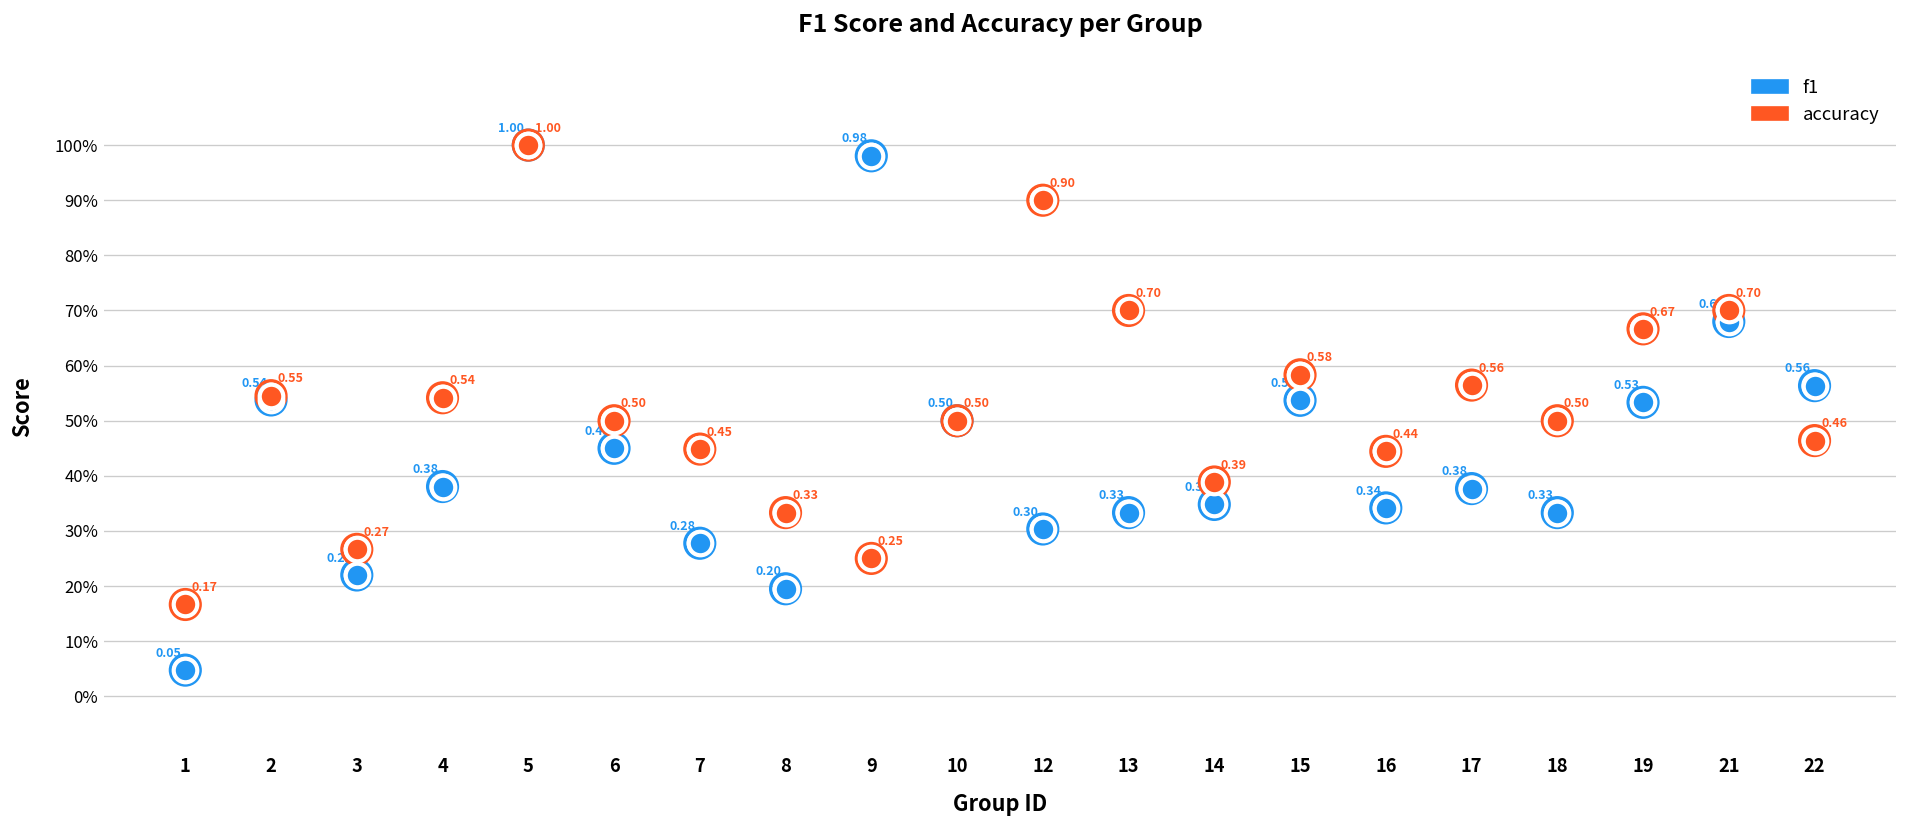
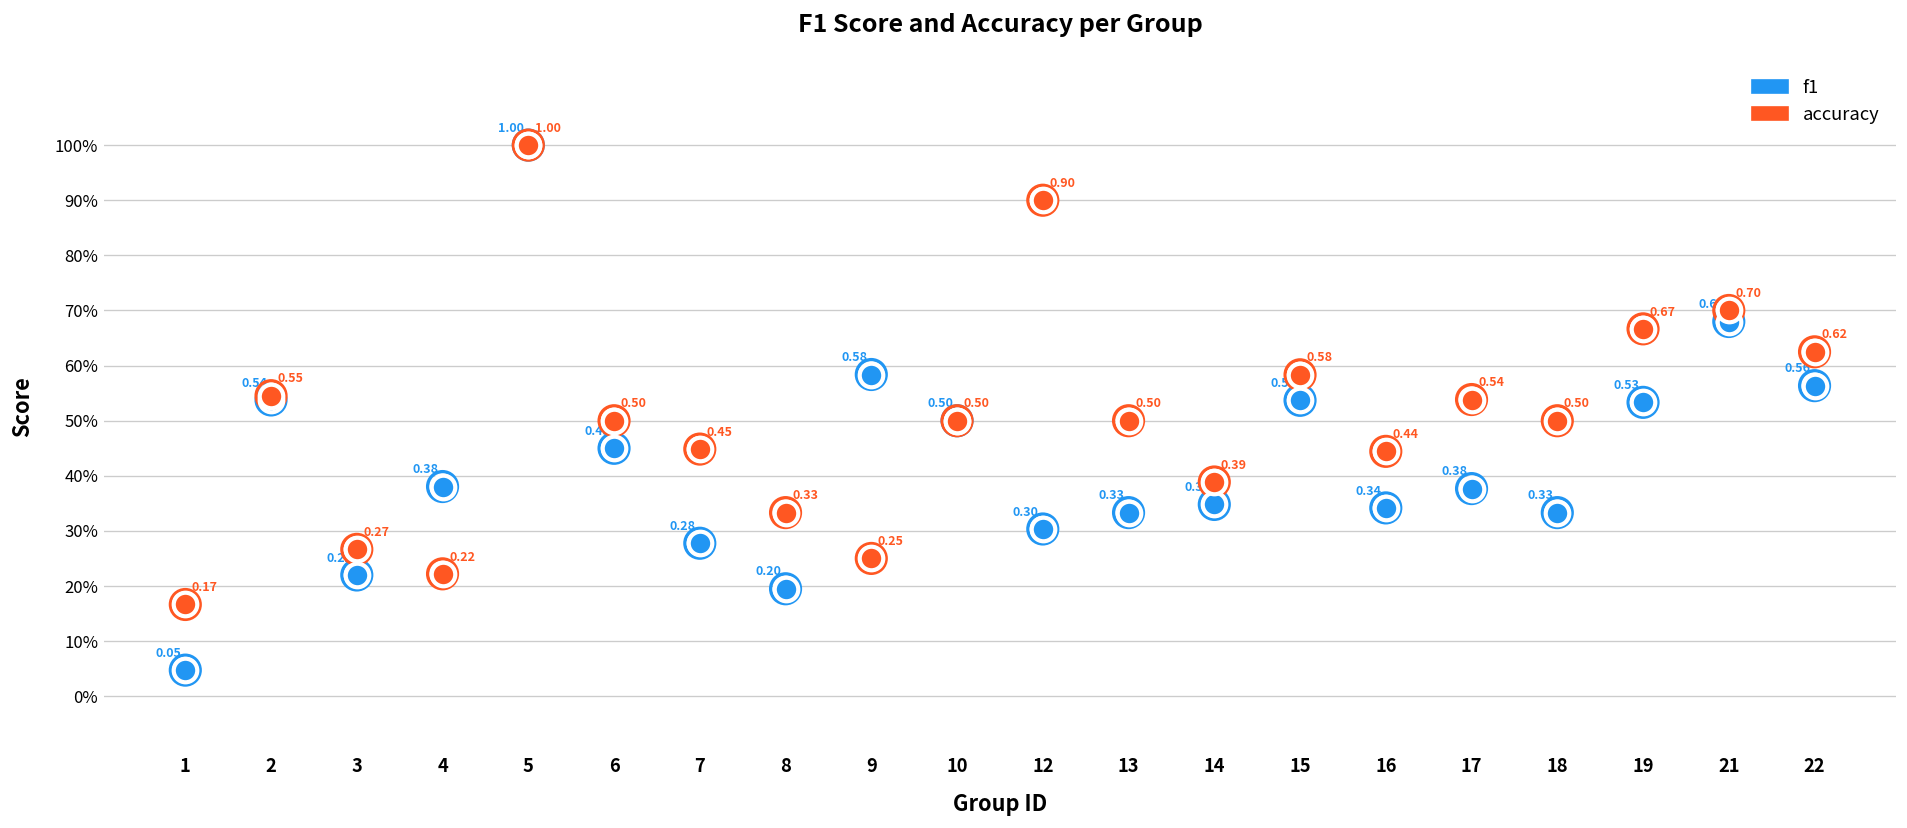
  {
    "f1": {
-     "9": 0.98
+     "9": 0.58
    },
    "accuracy": {
-     "4": 0.54,
-     "13": 0.70,
-     "17": 0.56,
-     "22": 0.46
+     "4": 0.22,
+     "13": 0.50,
+     "17": 0.54,
+     "22": 0.62
    }
  }
